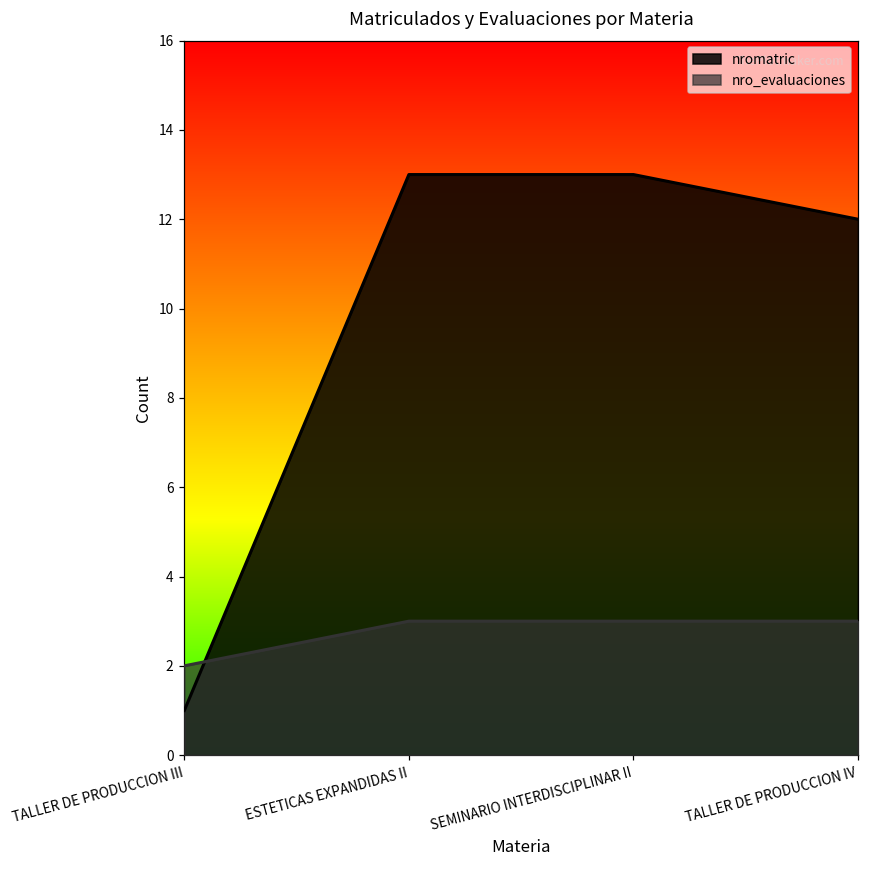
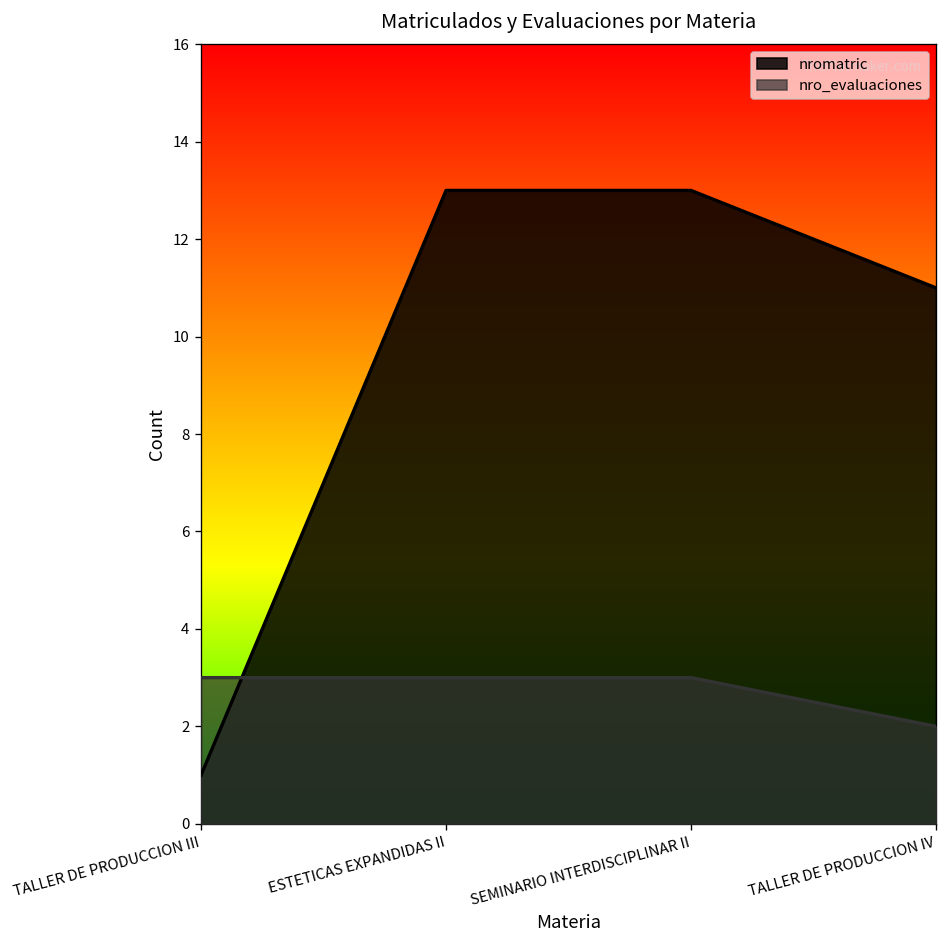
  {
    "nromatric": {
      "TALLER DE PRODUCCION III": 1,
      "ESTETICAS EXPANDIDAS II": 13,
      "SEMINARIO INTERDISCIPLINAR II": 13,
-     "TALLER DE PRODUCCION IV": 12
+     "TALLER DE PRODUCCION IV": 11
    },
    "nro_evaluaciones": {
-     "TALLER DE PRODUCCION III": 2,
+     "TALLER DE PRODUCCION III": 3,
      "ESTETICAS EXPANDIDAS II": 3,
      "SEMINARIO INTERDISCIPLINAR II": 3,
-     "TALLER DE PRODUCCION IV": 3
+     "TALLER DE PRODUCCION IV": 2
    }
  }
